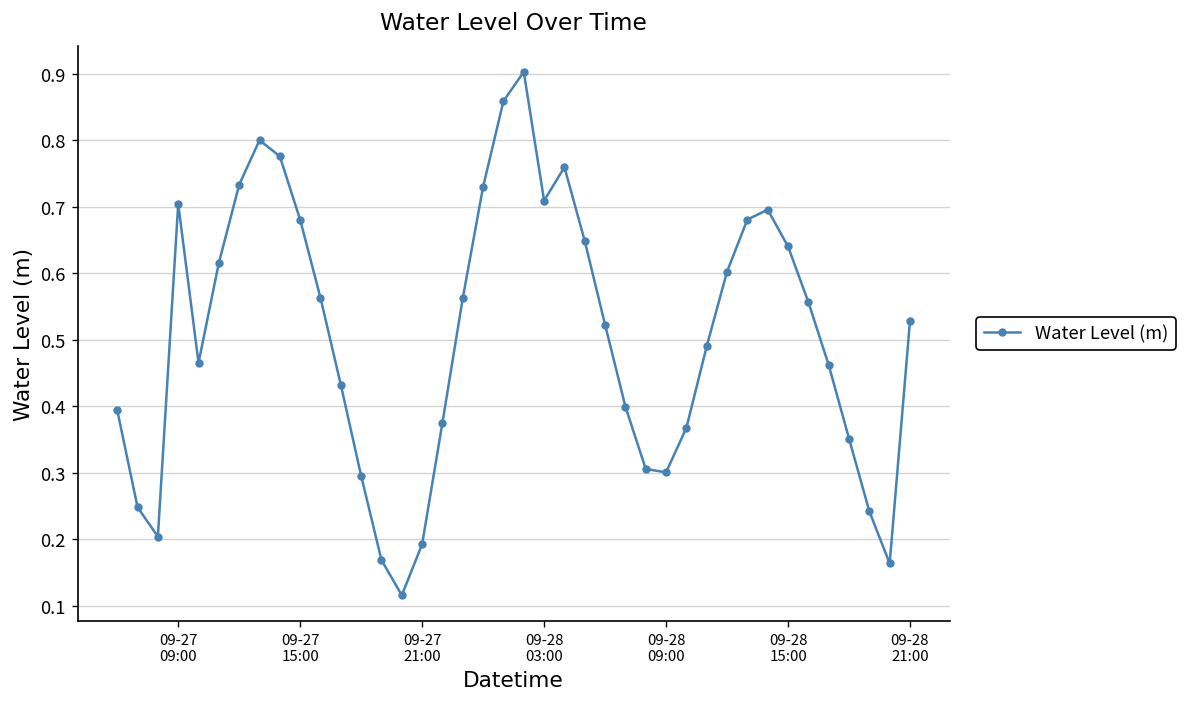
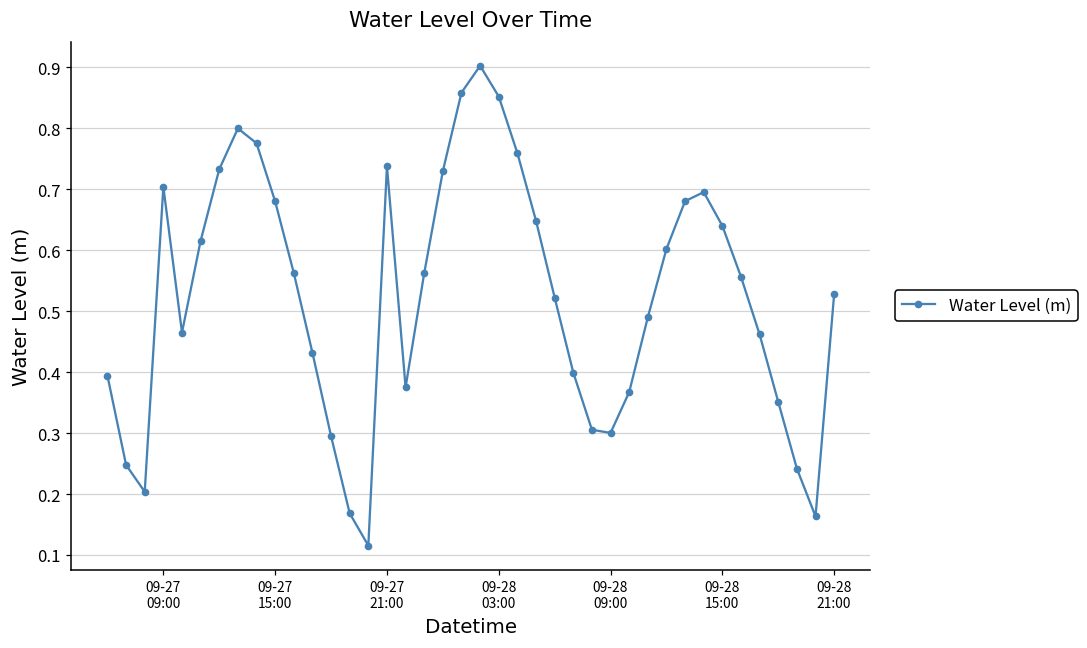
  {
    "09-27 09:00": 0.70,
    "09-27 15:00": 0.68,
-   "09-27 21:00": 0.19,
-   "09-28 03:00": 0.71,
+   "09-27 21:00": 0.74,
+   "09-28 03:00": 0.85,
    "09-28 09:00": 0.30,
    "09-28 15:00": 0.64,
    "09-28 21:00": 0.53
  }
